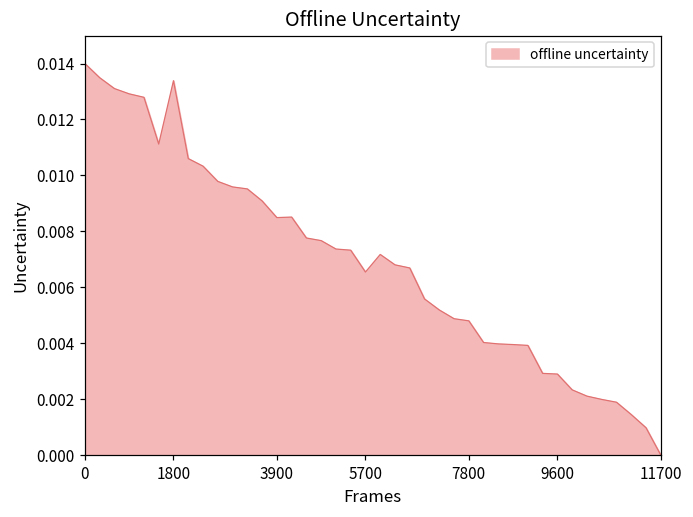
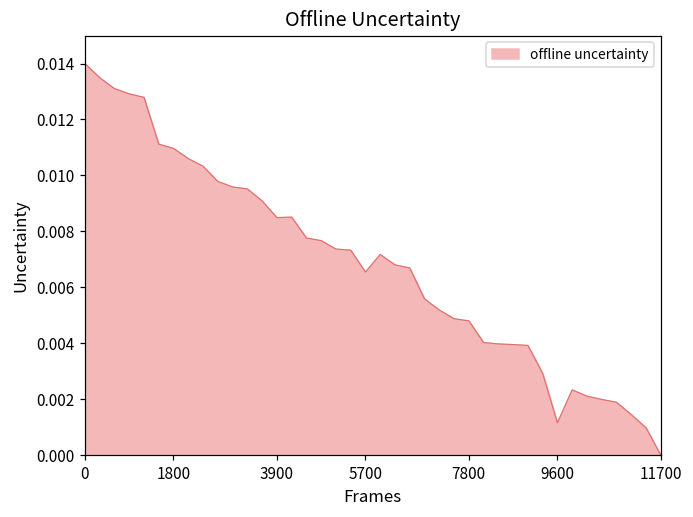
  {
    "0": 0.0140,
-   "1800": 0.0134,
+   "1800": 0.0110,
    "3900": 0.0085,
    "5700": 0.0065,
    "7800": 0.0048,
-   "9600": 0.0029,
+   "9600": 0.0012,
    "11700": 0.0000
  }
